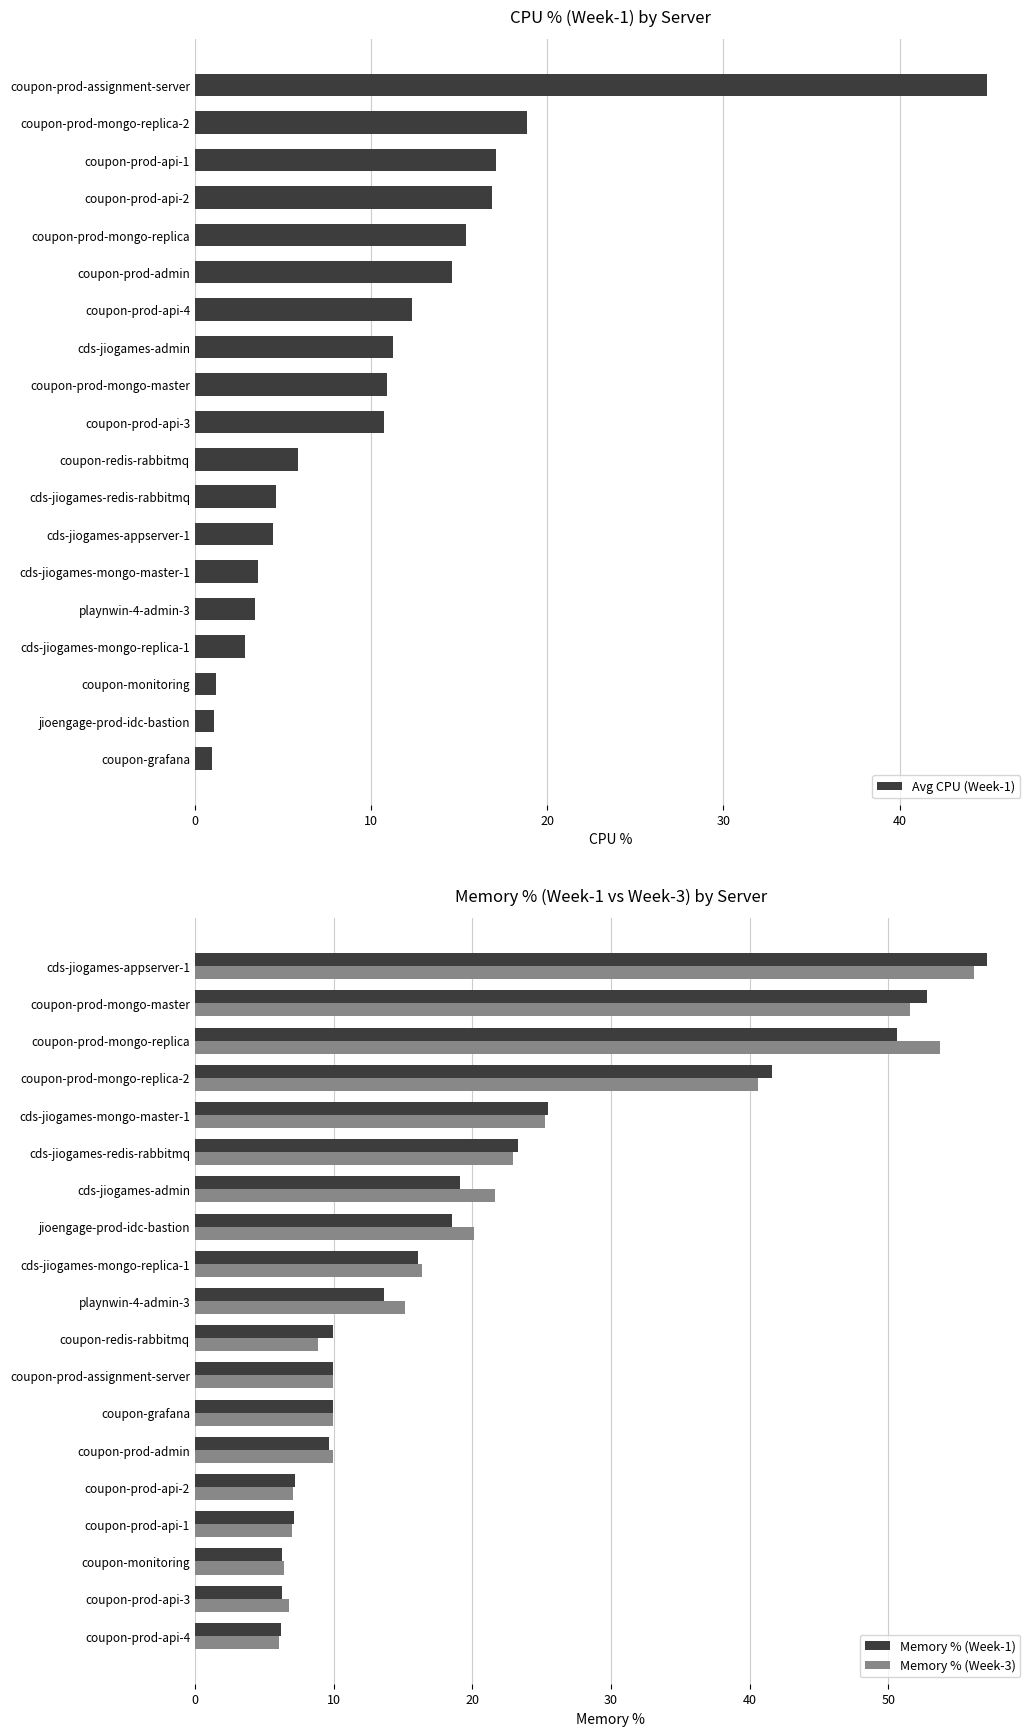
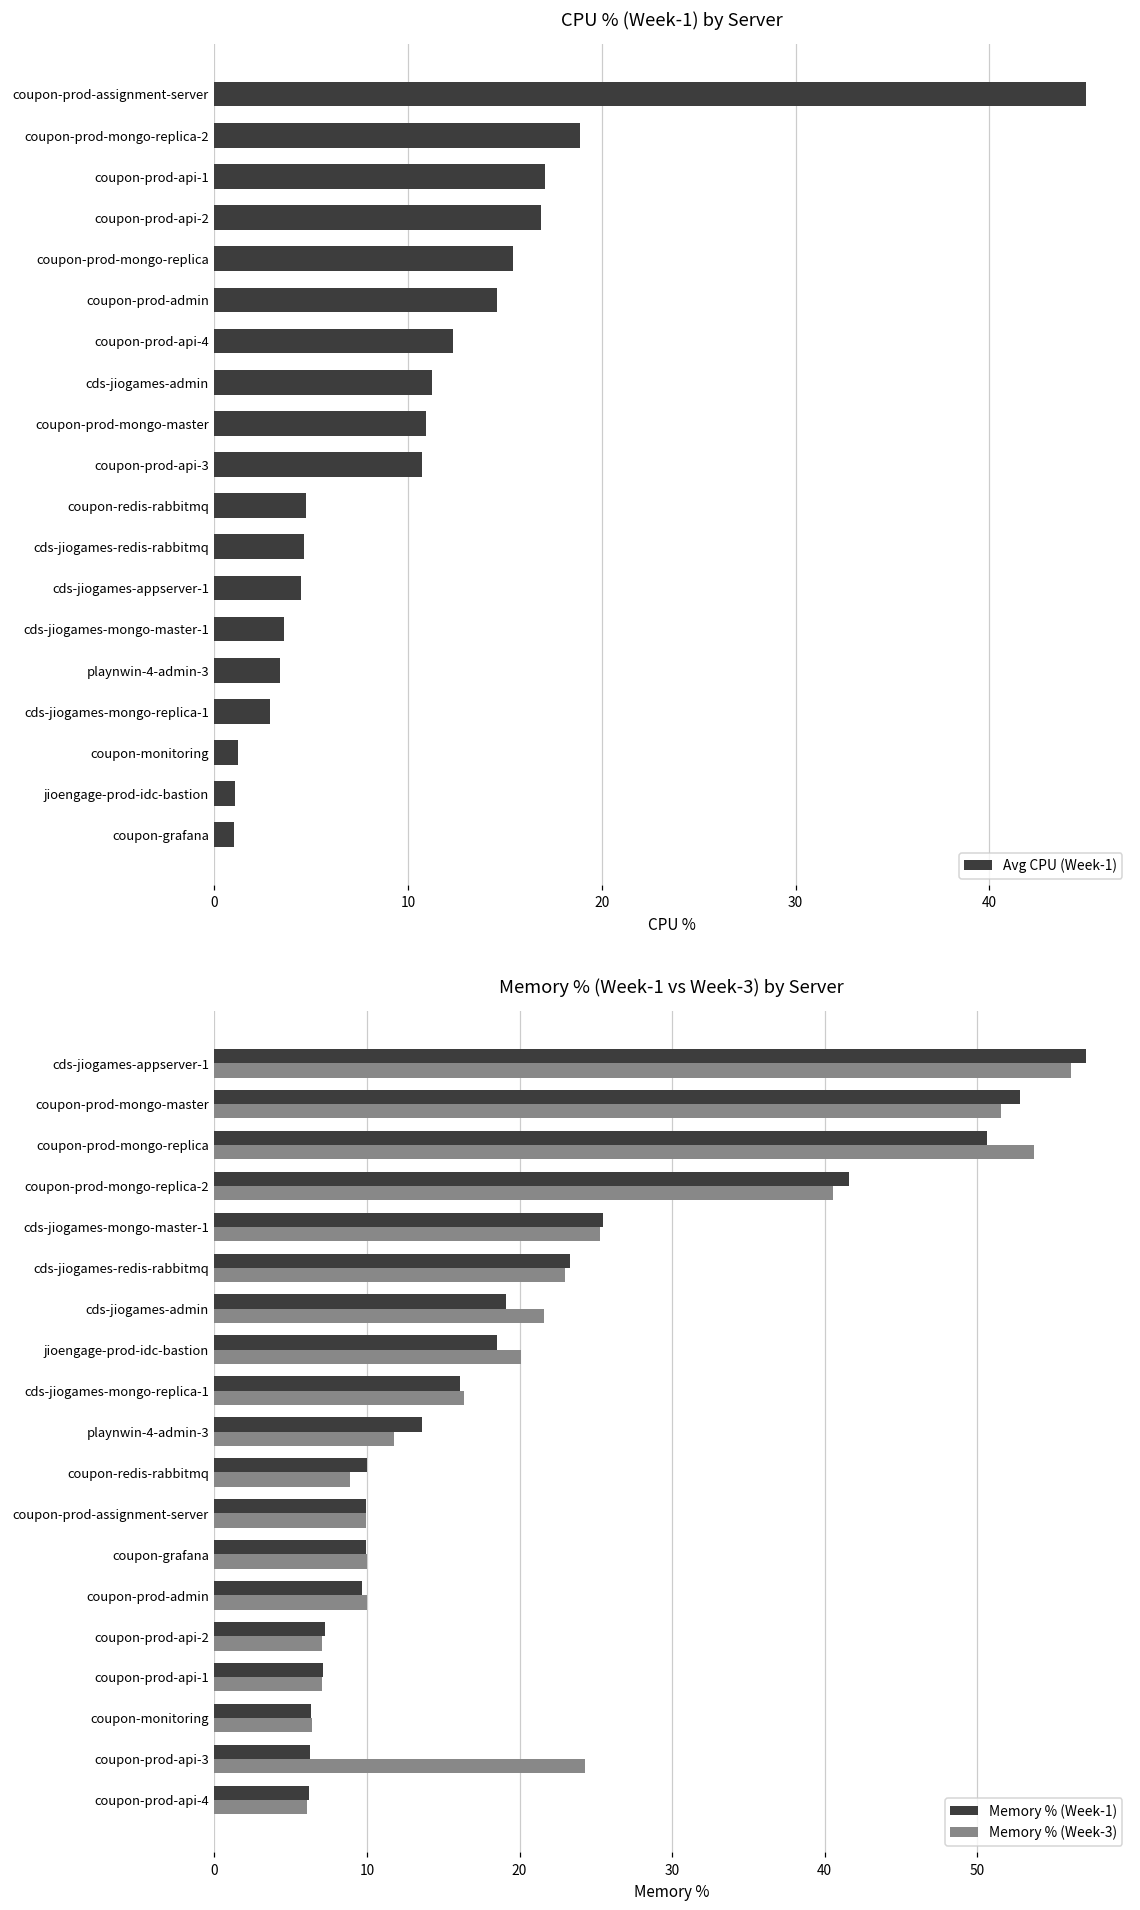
  {
    "CPU % (Week-1) by Server": {
      "coupon-prod-assignment-server": 45.0,
      "coupon-prod-mongo-replica-2": 18.9,
      "coupon-prod-api-1": 17.1,
      "coupon-prod-api-2": 16.9,
      "coupon-prod-mongo-replica": 15.4,
      "coupon-prod-admin": 14.6,
      "coupon-prod-api-4": 12.3,
      "cds-jiogames-admin": 11.2,
      "coupon-prod-mongo-master": 10.9,
      "coupon-prod-api-3": 10.7,
-     "coupon-redis-rabbitmq": 5.8,
+     "coupon-redis-rabbitmq": 4.7,
      "cds-jiogames-redis-rabbitmq": 4.6,
      "cds-jiogames-appserver-1": 4.5,
      "cds-jiogames-mongo-master-1": 3.6,
      "playnwin-4-admin-3": 3.4,
      "cds-jiogames-mongo-replica-1": 2.9,
      "coupon-monitoring": 1.2,
      "jioengage-prod-idc-bastion": 1.1,
      "coupon-grafana": 1.0
    },
    "Memory % (Week-1 vs Week-3) by Server": {
      "Memory % (Week-1)": {
        "cds-jiogames-appserver-1": 57.1,
        "coupon-prod-mongo-master": 52.8,
        "coupon-prod-mongo-replica": 50.6,
        "coupon-prod-mongo-replica-2": 41.6,
        "cds-jiogames-mongo-master-1": 25.5,
        "cds-jiogames-redis-rabbitmq": 23.3,
        "cds-jiogames-admin": 19.1,
        "jioengage-prod-idc-bastion": 18.5,
        "cds-jiogames-mongo-replica-1": 16.1,
        "playnwin-4-admin-3": 13.6,
        "coupon-redis-rabbitmq": 10.0,
        "coupon-prod-assignment-server": 10.0,
        "coupon-grafana": 10.0,
        "coupon-prod-admin": 9.7,
        "coupon-prod-api-2": 7.2,
        "coupon-prod-api-1": 7.2,
        "coupon-monitoring": 6.3,
        "coupon-prod-api-3": 6.3,
        "coupon-prod-api-4": 6.2
      },
      "Memory % (Week-3)": {
        "cds-jiogames-appserver-1": 56.1,
        "coupon-prod-mongo-master": 51.6,
        "coupon-prod-mongo-replica": 53.7,
        "coupon-prod-mongo-replica-2": 40.6,
        "cds-jiogames-mongo-master-1": 25.3,
        "cds-jiogames-redis-rabbitmq": 23.0,
        "cds-jiogames-admin": 21.6,
        "jioengage-prod-idc-bastion": 20.1,
        "cds-jiogames-mongo-replica-1": 16.4,
-       "playnwin-4-admin-3": 15.1,
+       "playnwin-4-admin-3": 11.8,
        "coupon-redis-rabbitmq": 8.9,
        "coupon-prod-assignment-server": 10.0,
        "coupon-grafana": 10.0,
        "coupon-prod-admin": 10.0,
        "coupon-prod-api-2": 7.1,
        "coupon-prod-api-1": 7.0,
        "coupon-monitoring": 6.4,
-       "coupon-prod-api-3": 6.8,
+       "coupon-prod-api-3": 24.3,
        "coupon-prod-api-4": 6.1
      }
    }
  }
